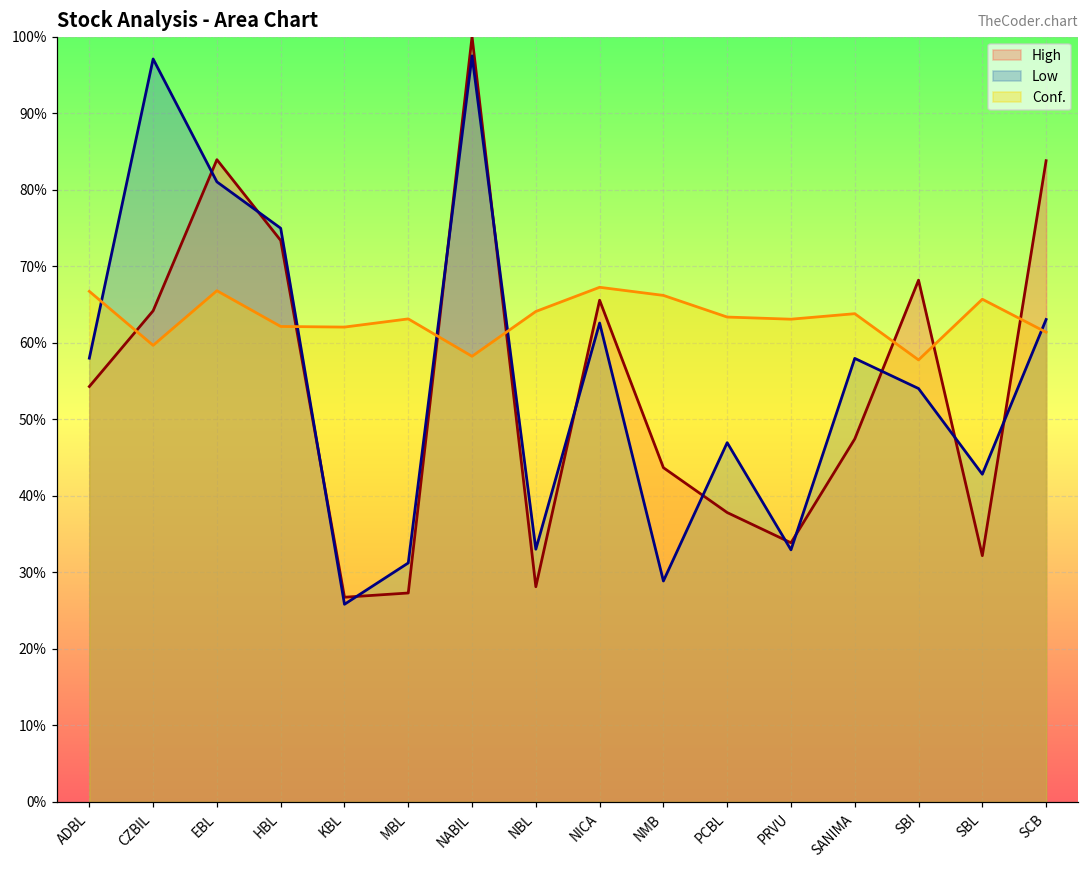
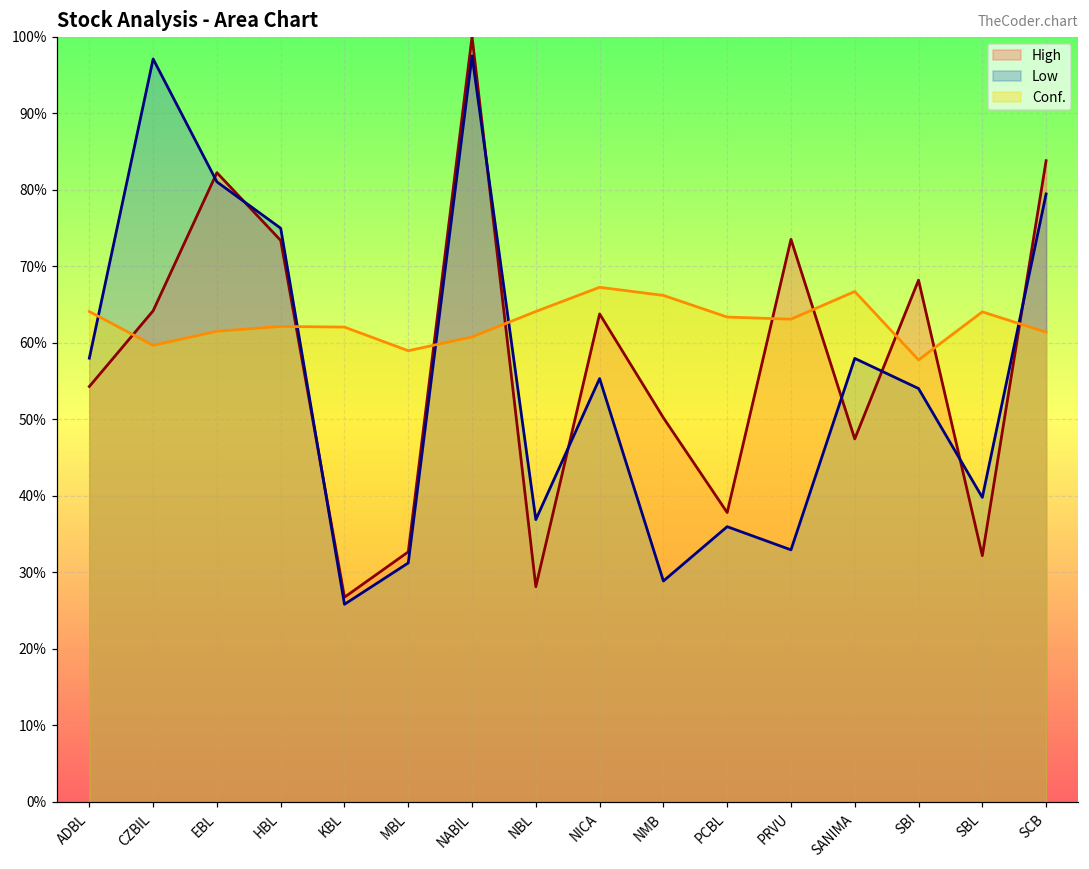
  {
    "High": {
      "ADBL": "54%",
      "CZBIL": "64%",
-     "EBL": "84%",
+     "EBL": "82%",
      "HBL": "73%",
      "KBL": "27%",
-     "MBL": "27%",
+     "MBL": "33%",
      "NABIL": "100%",
      "NBL": "28%",
-     "NICA": "66%",
-     "NMB": "44%",
+     "NICA": "64%",
+     "NMB": "50%",
      "PCBL": "38%",
-     "PRVU": "34%",
+     "PRVU": "74%",
      "SANIMA": "47%",
      "SBI": "68%",
      "SBL": "32%",
      "SCB": "84%"
    },
    "Low": {
      "ADBL": "58%",
      "CZBIL": "97%",
      "EBL": "81%",
      "HBL": "75%",
      "KBL": "26%",
      "MBL": "31%",
      "NABIL": "97%",
-     "NBL": "33%",
-     "NICA": "63%",
+     "NBL": "37%",
+     "NICA": "55%",
      "NMB": "29%",
-     "PCBL": "47%",
+     "PCBL": "36%",
      "PRVU": "33%",
      "SANIMA": "58%",
      "SBI": "54%",
-     "SBL": "43%",
-     "SCB": "63%"
+     "SBL": "40%",
+     "SCB": "79%"
    },
    "Conf.": {
-     "ADBL": "67%",
+     "ADBL": "64%",
      "CZBIL": "60%",
-     "EBL": "67%",
+     "EBL": "62%",
      "HBL": "62%",
      "KBL": "62%",
-     "MBL": "63%",
-     "NABIL": "58%",
+     "MBL": "59%",
+     "NABIL": "61%",
      "NBL": "64%",
      "NICA": "67%",
      "NMB": "66%",
      "PCBL": "63%",
      "PRVU": "63%",
-     "SANIMA": "64%",
+     "SANIMA": "67%",
      "SBI": "58%",
-     "SBL": "66%",
+     "SBL": "64%",
      "SCB": "61%"
    }
  }
